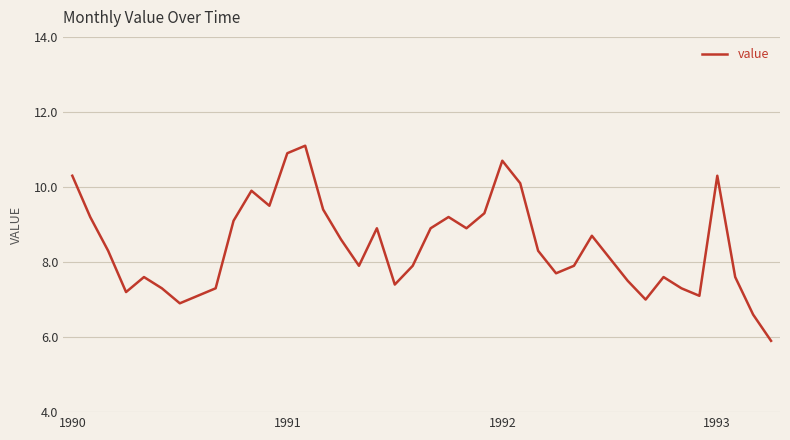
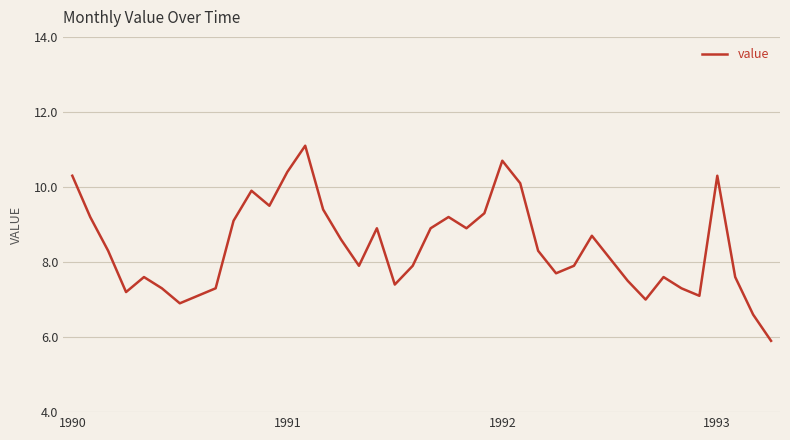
  {
    "1990": 10.3,
-   "1991": 10.9,
+   "1991": 10.4,
    "1992": 10.7,
    "1993": 10.3
  }
